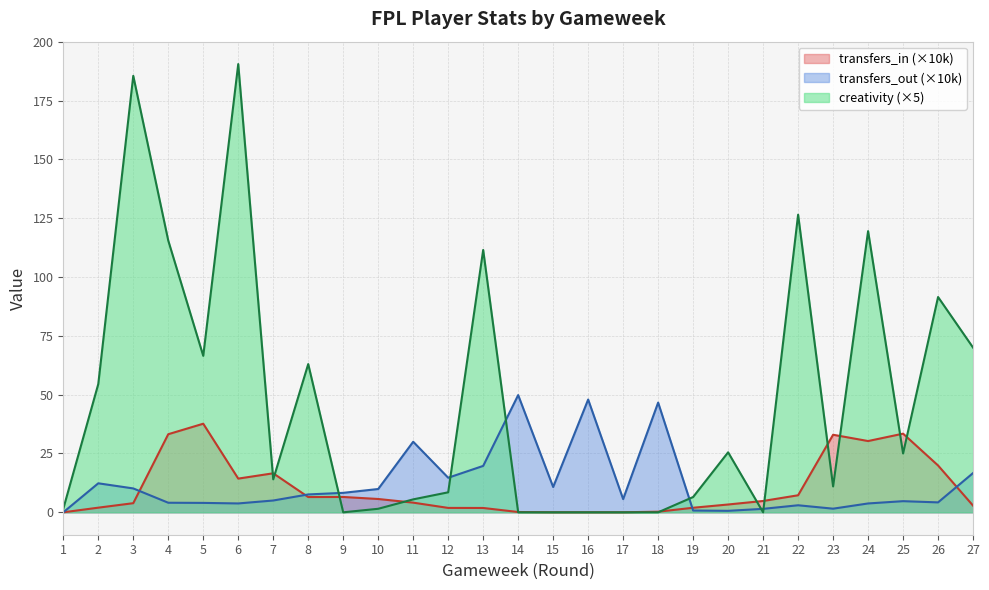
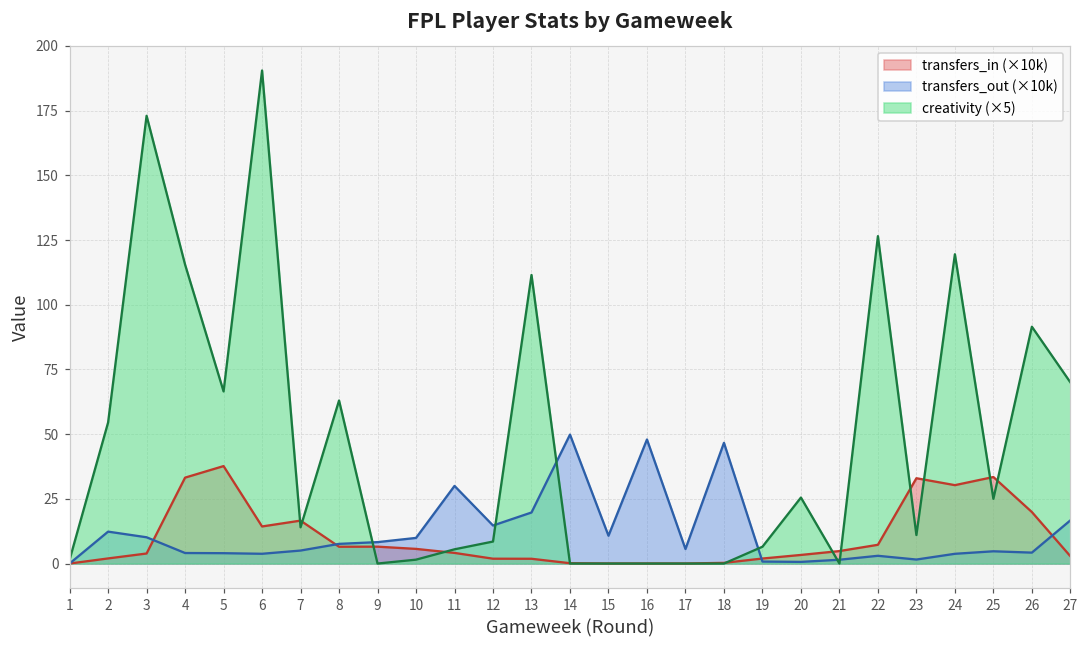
  {
    "transfers_in (×10k)": {
      "2": 2,
      "3": 4,
      "4": 33,
      "5": 38,
      "6": 14,
      "7": 17,
      "8": 6,
      "9": 7,
      "10": 6,
      "11": 4,
      "12": 2,
      "13": 2,
      "19": 2,
      "20": 3,
      "21": 5,
      "22": 7,
      "23": 33,
      "24": 30,
      "25": 33,
      "26": 20,
      "27": 3
    },
    "transfers_out (×10k)": {
      "2": 12,
      "3": 10,
      "4": 4,
      "5": 4,
      "6": 4,
      "7": 5,
      "8": 8,
      "9": 8,
      "10": 10,
      "11": 30,
      "12": 15,
      "13": 20,
      "14": 50,
      "15": 11,
      "16": 48,
      "17": 6,
      "18": 47,
      "19": 1,
      "20": 1,
      "21": 1,
      "22": 3,
      "23": 2,
      "24": 4,
      "25": 5,
      "26": 4,
      "27": 17
    },
    "creativity (×5)": {
      "1": 2,
      "2": 55,
-     "3": 186,
+     "3": 173,
      "4": 116,
      "5": 67,
      "6": 191,
      "7": 14,
      "8": 63,
      "9": 0,
      "10": 2,
      "11": 6,
      "12": 9,
      "13": 112,
      "19": 7,
      "20": 26,
      "21": 0,
      "22": 127,
      "23": 11,
      "24": 120,
      "25": 25,
      "26": 92,
      "27": 70
    }
  }
